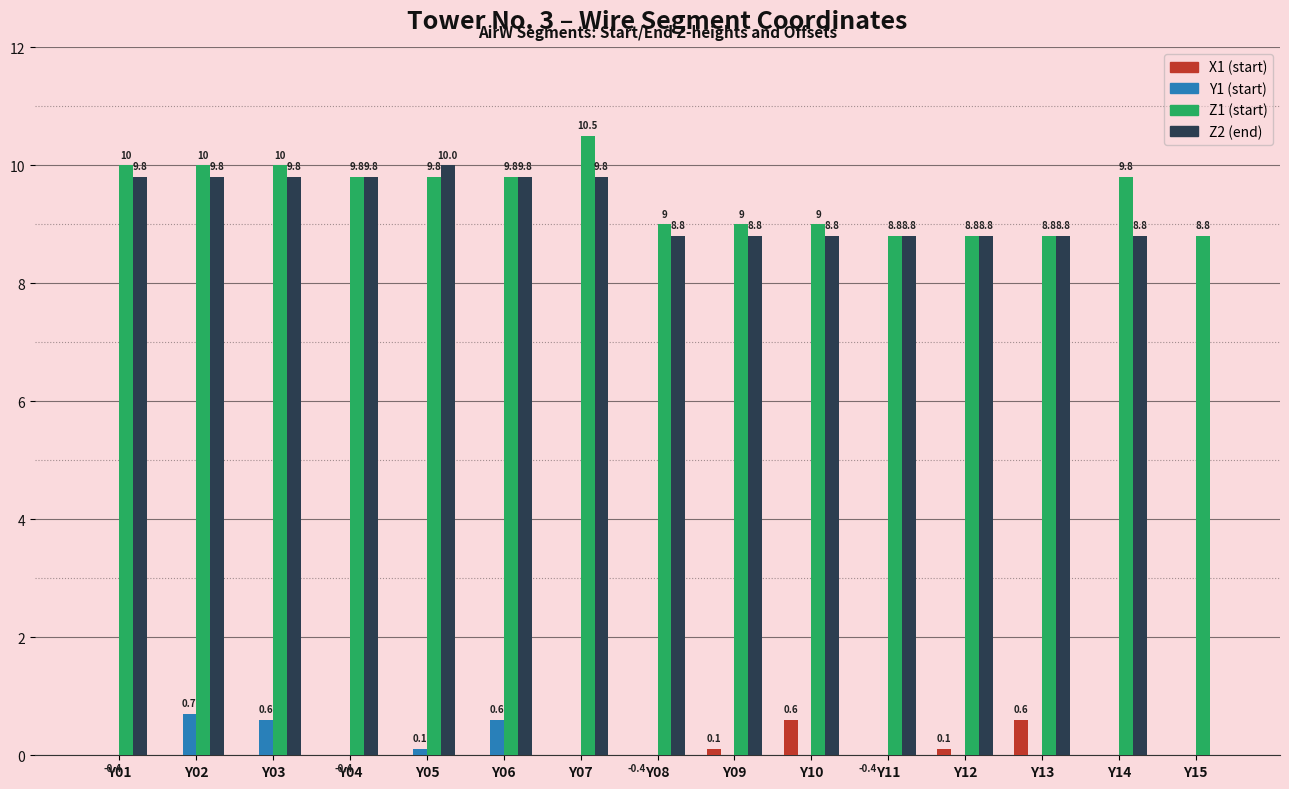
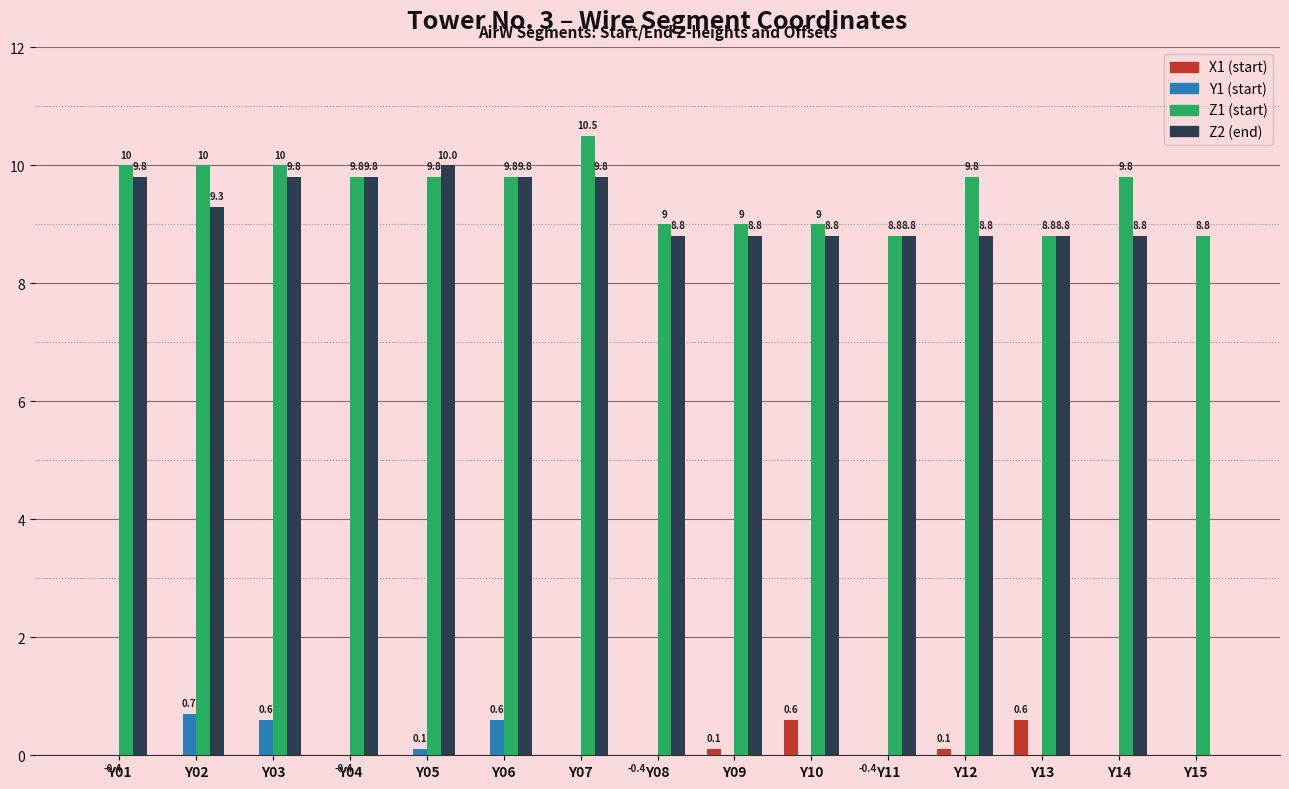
  {
    "X1 (start)": {
      "Y09": 0.1,
      "Y10": 0.6,
      "Y12": 0.1,
      "Y13": 0.6
    },
    "Y1 (start)": {
      "Y02": 0.7,
      "Y03": 0.6,
      "Y05": 0.1,
      "Y06": 0.6
    },
    "Z1 (start)": {
      "Y01": 10,
      "Y02": 10,
      "Y03": 10,
      "Y04": 9.8,
      "Y05": 9.8,
      "Y06": 9.8,
      "Y07": 10.5,
      "Y08": 9,
      "Y09": 9,
      "Y10": 9,
      "Y11": 8.8,
-     "Y12": 8.8,
+     "Y12": 9.8,
      "Y13": 8.8,
      "Y14": 9.8,
      "Y15": 8.8
    },
    "Z2 (end)": {
      "Y01": 9.8,
-     "Y02": 9.8,
+     "Y02": 9.3,
      "Y03": 9.8,
      "Y04": 9.8,
      "Y05": 10.0,
      "Y06": 9.8,
      "Y07": 9.8,
      "Y08": 8.8,
      "Y09": 8.8,
      "Y10": 8.8,
      "Y11": 8.8,
      "Y12": 8.8,
      "Y13": 8.8,
      "Y14": 8.8
    }
  }
